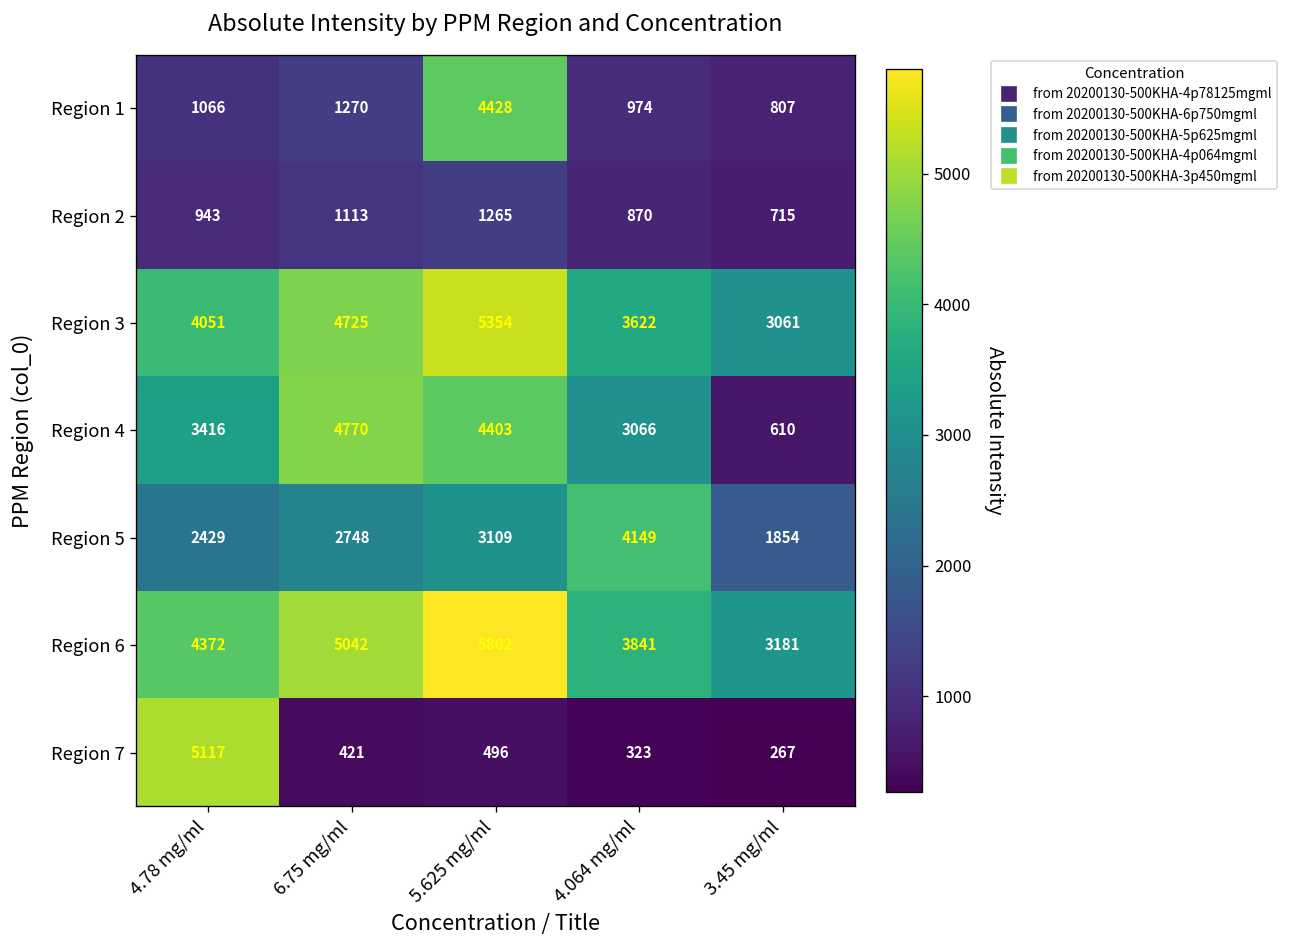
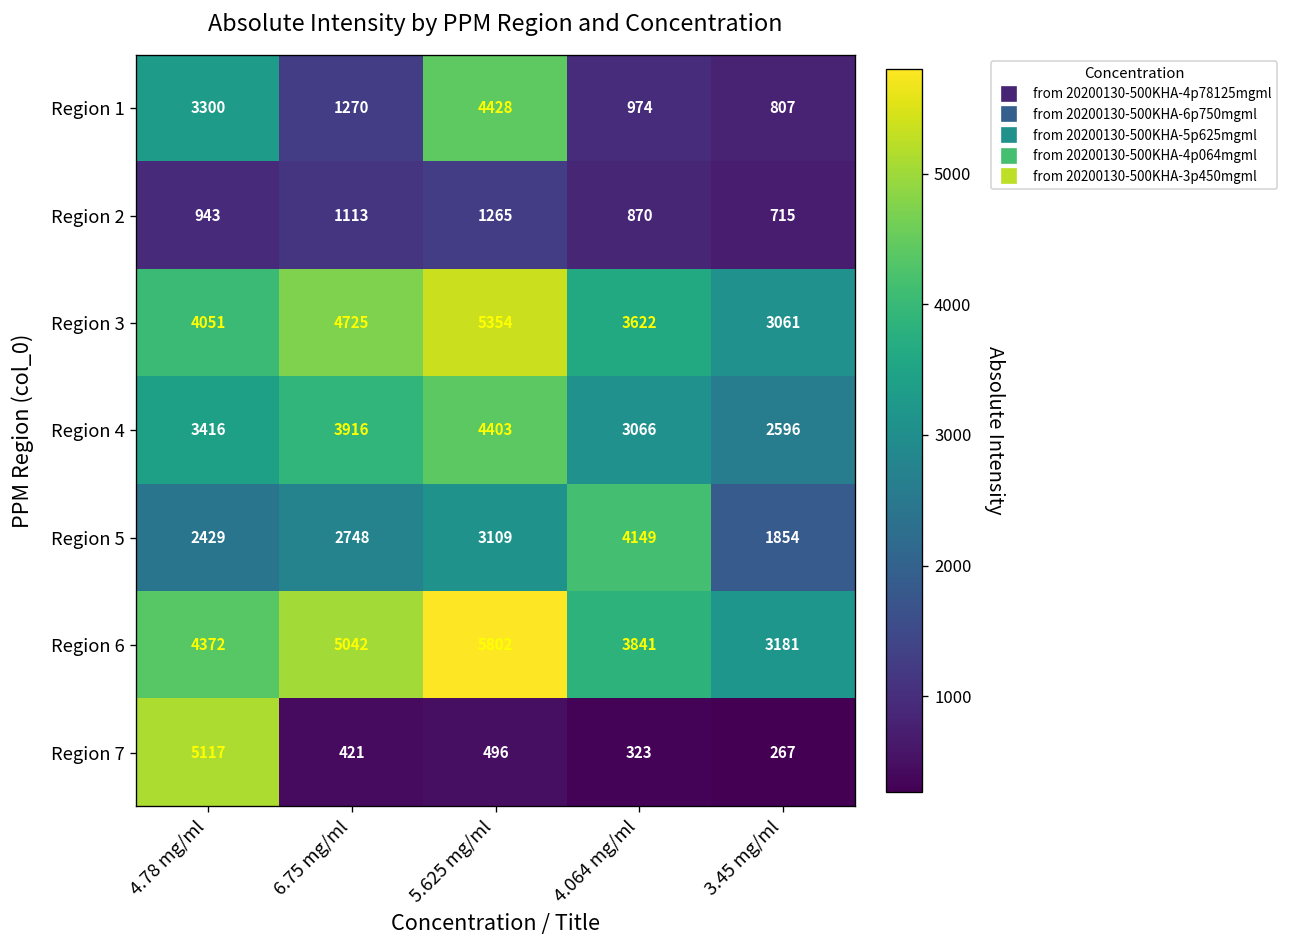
  {
    "Region 1": {
-     "4.78 mg/ml": 1066,
+     "4.78 mg/ml": 3300,
      "6.75 mg/ml": 1270,
      "5.625 mg/ml": 4428,
      "4.064 mg/ml": 974,
      "3.45 mg/ml": 807
    },
    "Region 2": {
      "4.78 mg/ml": 943,
      "6.75 mg/ml": 1113,
      "5.625 mg/ml": 1265,
      "4.064 mg/ml": 870,
      "3.45 mg/ml": 715
    },
    "Region 3": {
      "4.78 mg/ml": 4051,
      "6.75 mg/ml": 4725,
      "5.625 mg/ml": 5354,
      "4.064 mg/ml": 3622,
      "3.45 mg/ml": 3061
    },
    "Region 4": {
      "4.78 mg/ml": 3416,
-     "6.75 mg/ml": 4770,
+     "6.75 mg/ml": 3916,
      "5.625 mg/ml": 4403,
      "4.064 mg/ml": 3066,
-     "3.45 mg/ml": 610
+     "3.45 mg/ml": 2596
    },
    "Region 5": {
      "4.78 mg/ml": 2429,
      "6.75 mg/ml": 2748,
      "5.625 mg/ml": 3109,
      "4.064 mg/ml": 4149,
      "3.45 mg/ml": 1854
    },
    "Region 6": {
      "4.78 mg/ml": 4372,
      "6.75 mg/ml": 5042,
      "4.064 mg/ml": 3841,
      "3.45 mg/ml": 3181
    },
    "Region 7": {
      "4.78 mg/ml": 5117,
      "6.75 mg/ml": 421,
      "5.625 mg/ml": 496,
      "4.064 mg/ml": 323,
      "3.45 mg/ml": 267
    }
  }
